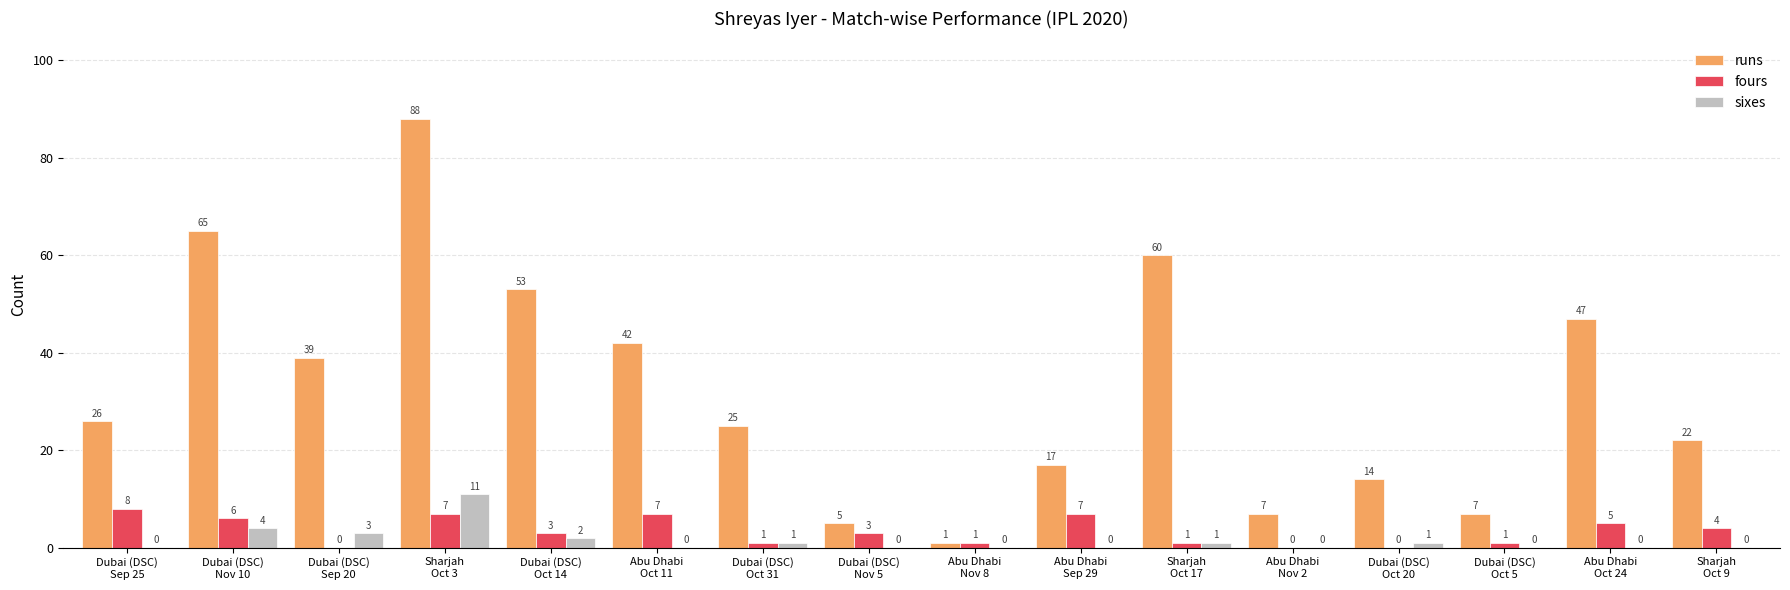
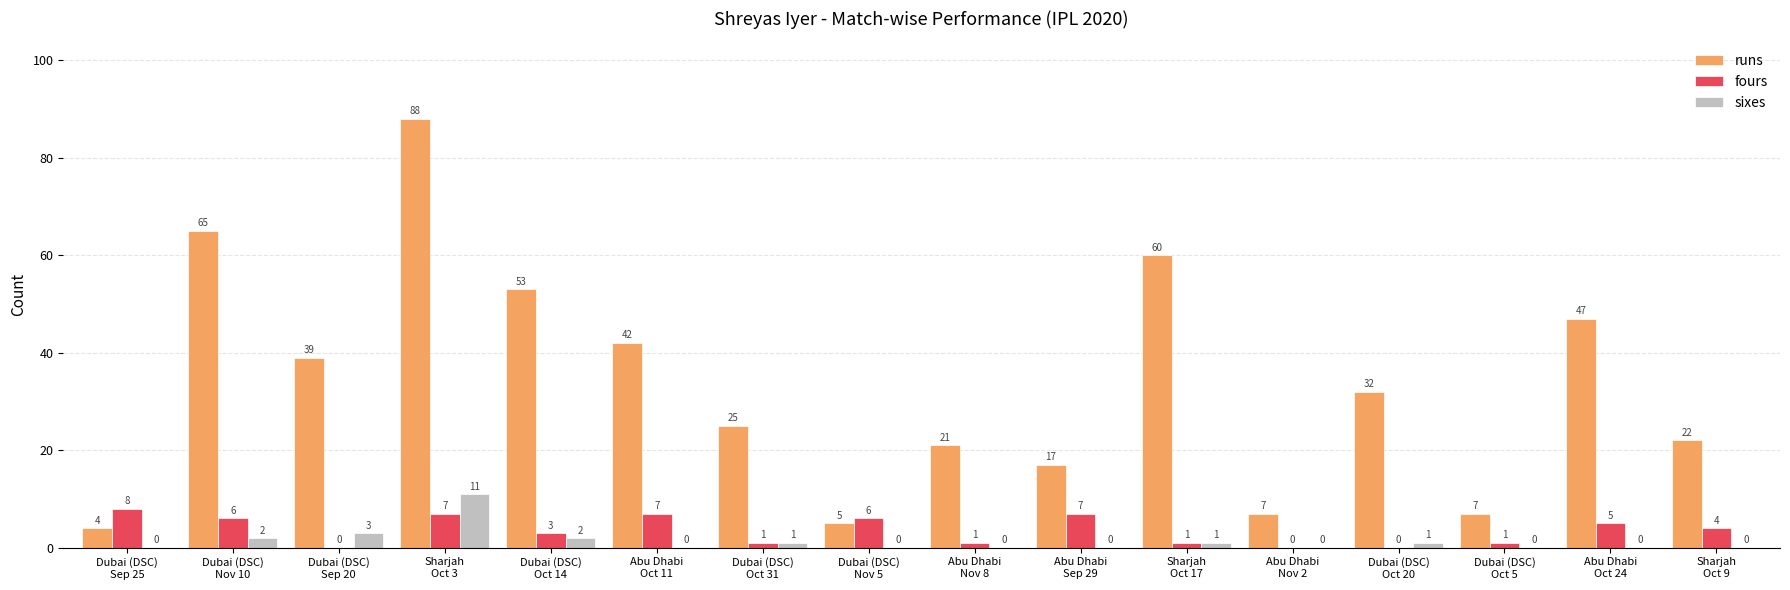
  {
    "runs": {
-     "Dubai (DSC) Sep 25": 26,
+     "Dubai (DSC) Sep 25": 4,
      "Dubai (DSC) Nov 10": 65,
      "Dubai (DSC) Sep 20": 39,
      "Sharjah Oct 3": 88,
      "Dubai (DSC) Oct 14": 53,
      "Abu Dhabi Oct 11": 42,
      "Dubai (DSC) Oct 31": 25,
      "Dubai (DSC) Nov 5": 5,
-     "Abu Dhabi Nov 8": 1,
+     "Abu Dhabi Nov 8": 21,
      "Abu Dhabi Sep 29": 17,
      "Sharjah Oct 17": 60,
      "Abu Dhabi Nov 2": 7,
-     "Dubai (DSC) Oct 20": 14,
+     "Dubai (DSC) Oct 20": 32,
      "Dubai (DSC) Oct 5": 7,
      "Abu Dhabi Oct 24": 47,
      "Sharjah Oct 9": 22
    },
    "fours": {
      "Dubai (DSC) Sep 25": 8,
      "Dubai (DSC) Nov 10": 6,
      "Dubai (DSC) Sep 20": 0,
      "Sharjah Oct 3": 7,
      "Dubai (DSC) Oct 14": 3,
      "Abu Dhabi Oct 11": 7,
      "Dubai (DSC) Oct 31": 1,
-     "Dubai (DSC) Nov 5": 3,
+     "Dubai (DSC) Nov 5": 6,
      "Abu Dhabi Nov 8": 1,
      "Abu Dhabi Sep 29": 7,
      "Sharjah Oct 17": 1,
      "Abu Dhabi Nov 2": 0,
      "Dubai (DSC) Oct 20": 0,
      "Dubai (DSC) Oct 5": 1,
      "Abu Dhabi Oct 24": 5,
      "Sharjah Oct 9": 4
    },
    "sixes": {
      "Dubai (DSC) Sep 25": 0,
-     "Dubai (DSC) Nov 10": 4,
+     "Dubai (DSC) Nov 10": 2,
      "Dubai (DSC) Sep 20": 3,
      "Sharjah Oct 3": 11,
      "Dubai (DSC) Oct 14": 2,
      "Abu Dhabi Oct 11": 0,
      "Dubai (DSC) Oct 31": 1,
      "Dubai (DSC) Nov 5": 0,
      "Abu Dhabi Nov 8": 0,
      "Abu Dhabi Sep 29": 0,
      "Sharjah Oct 17": 1,
      "Abu Dhabi Nov 2": 0,
      "Dubai (DSC) Oct 20": 1,
      "Dubai (DSC) Oct 5": 0,
      "Abu Dhabi Oct 24": 0,
      "Sharjah Oct 9": 0
    }
  }
